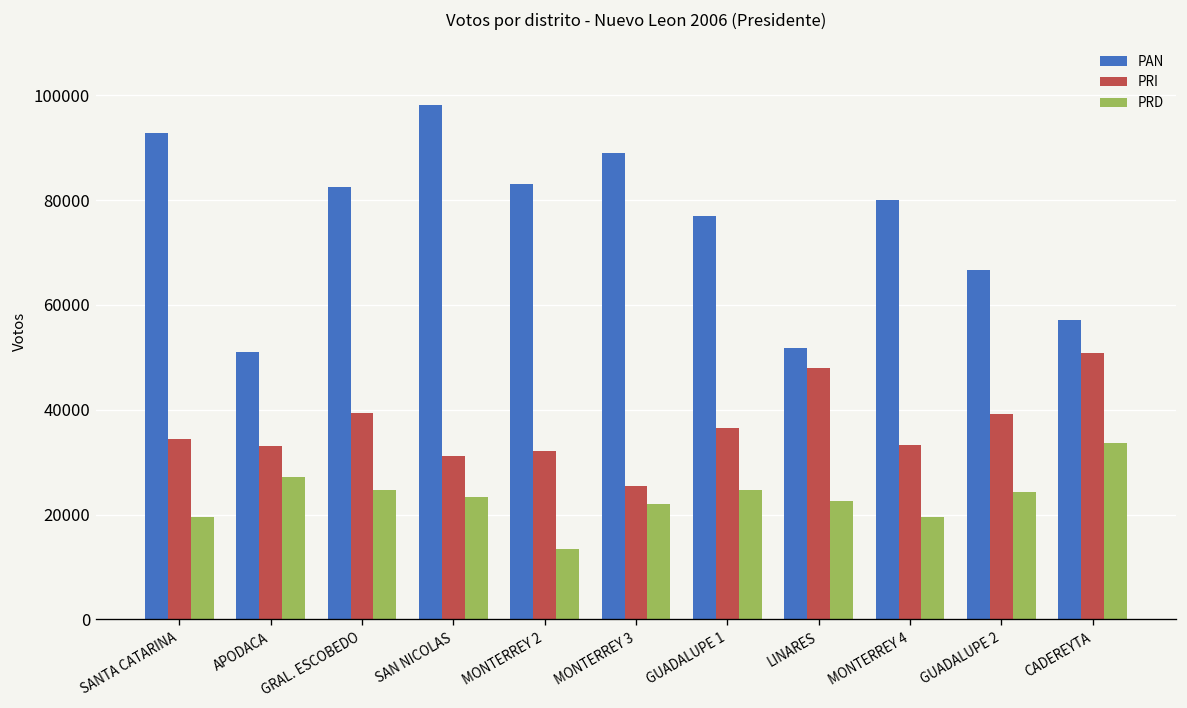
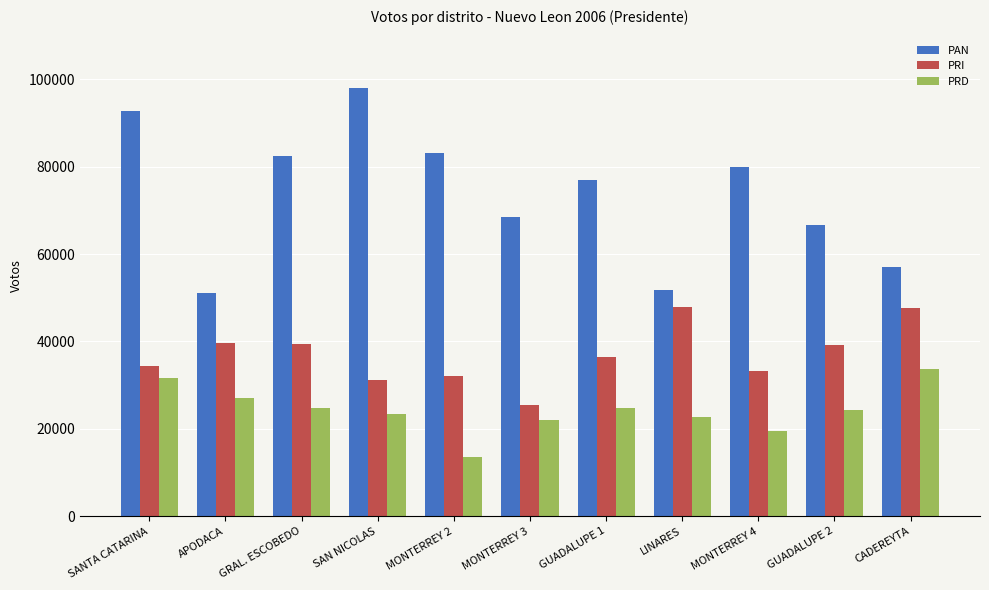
  {
    "PAN": {
      "SANTA CATARINA": 93000,
      "APODACA": 51000,
      "GRAL. ESCOBEDO": 83000,
      "SAN NICOLAS": 98000,
      "MONTERREY 2": 83000,
-     "MONTERREY 3": 89000,
+     "MONTERREY 3": 68000,
      "GUADALUPE 1": 77000,
      "LINARES": 52000,
      "MONTERREY 4": 80000,
      "GUADALUPE 2": 67000,
      "CADEREYTA": 57000
    },
    "PRI": {
      "SANTA CATARINA": 34000,
-     "APODACA": 33000,
+     "APODACA": 40000,
      "GRAL. ESCOBEDO": 39000,
      "SAN NICOLAS": 31000,
      "MONTERREY 2": 32000,
      "MONTERREY 3": 25000,
      "GUADALUPE 1": 37000,
      "LINARES": 48000,
      "MONTERREY 4": 33000,
      "GUADALUPE 2": 39000,
-     "CADEREYTA": 51000
+     "CADEREYTA": 48000
    },
    "PRD": {
-     "SANTA CATARINA": 19000,
+     "SANTA CATARINA": 32000,
      "APODACA": 27000,
      "GRAL. ESCOBEDO": 25000,
      "SAN NICOLAS": 23000,
      "MONTERREY 2": 13000,
      "MONTERREY 3": 22000,
      "GUADALUPE 1": 25000,
      "LINARES": 23000,
      "MONTERREY 4": 20000,
      "GUADALUPE 2": 24000,
      "CADEREYTA": 34000
    }
  }
